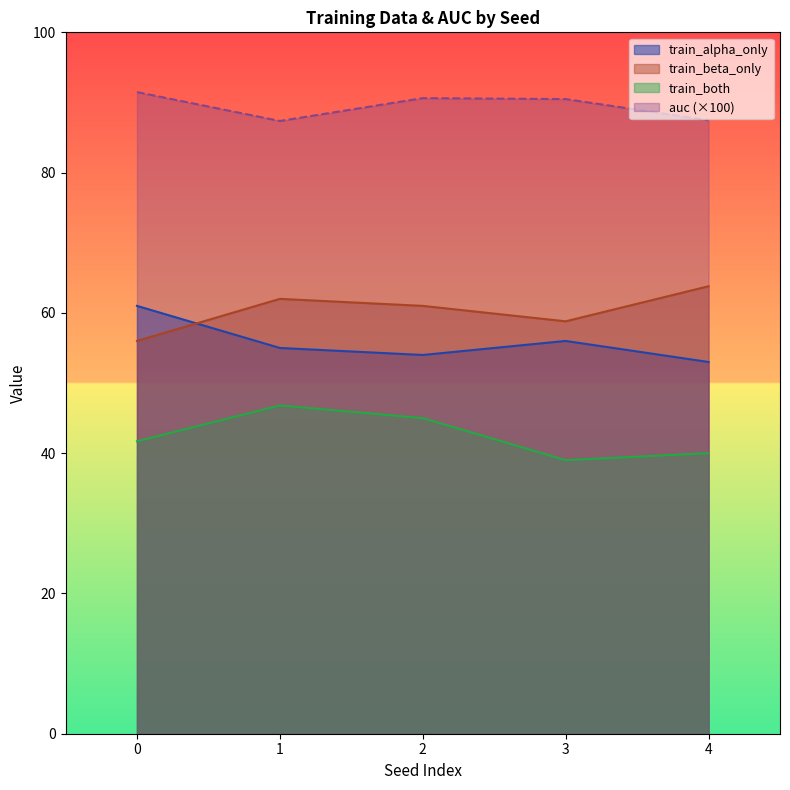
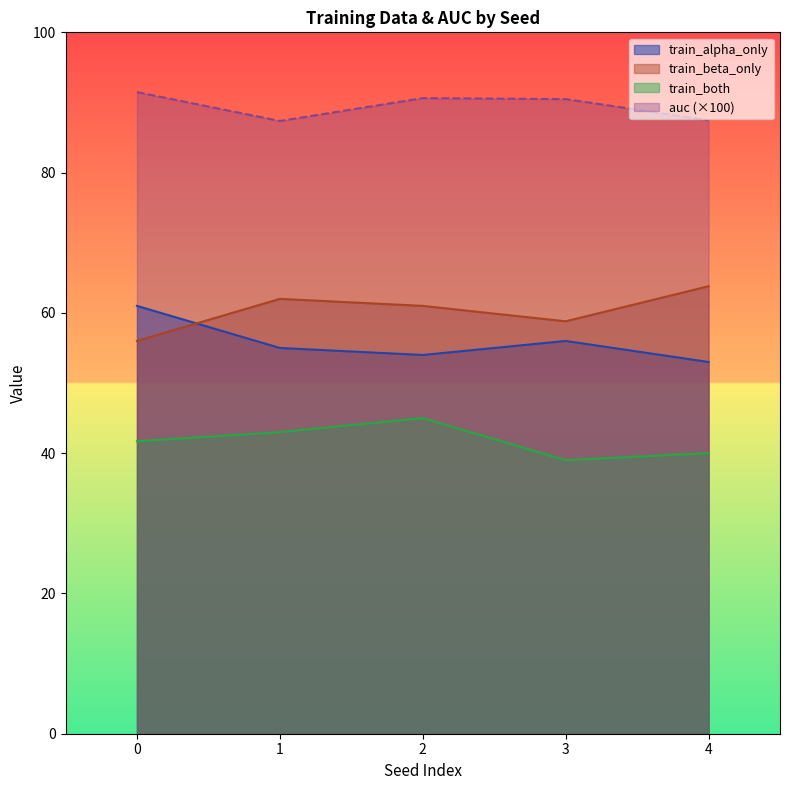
  {
    "train_alpha_only": {
      "0": 61,
      "1": 55,
      "2": 54,
      "3": 56,
      "4": 53
    },
    "train_beta_only": {
      "0": 56,
      "1": 62,
      "2": 61,
      "3": 59,
      "4": 64
    },
    "train_both": {
      "0": 42,
-     "1": 47,
+     "1": 43,
      "2": 45,
      "3": 39,
      "4": 40
    },
    "auc (×100)": {
      "0": 91,
      "1": 87,
      "2": 91,
      "3": 90,
      "4": 87
    }
  }
